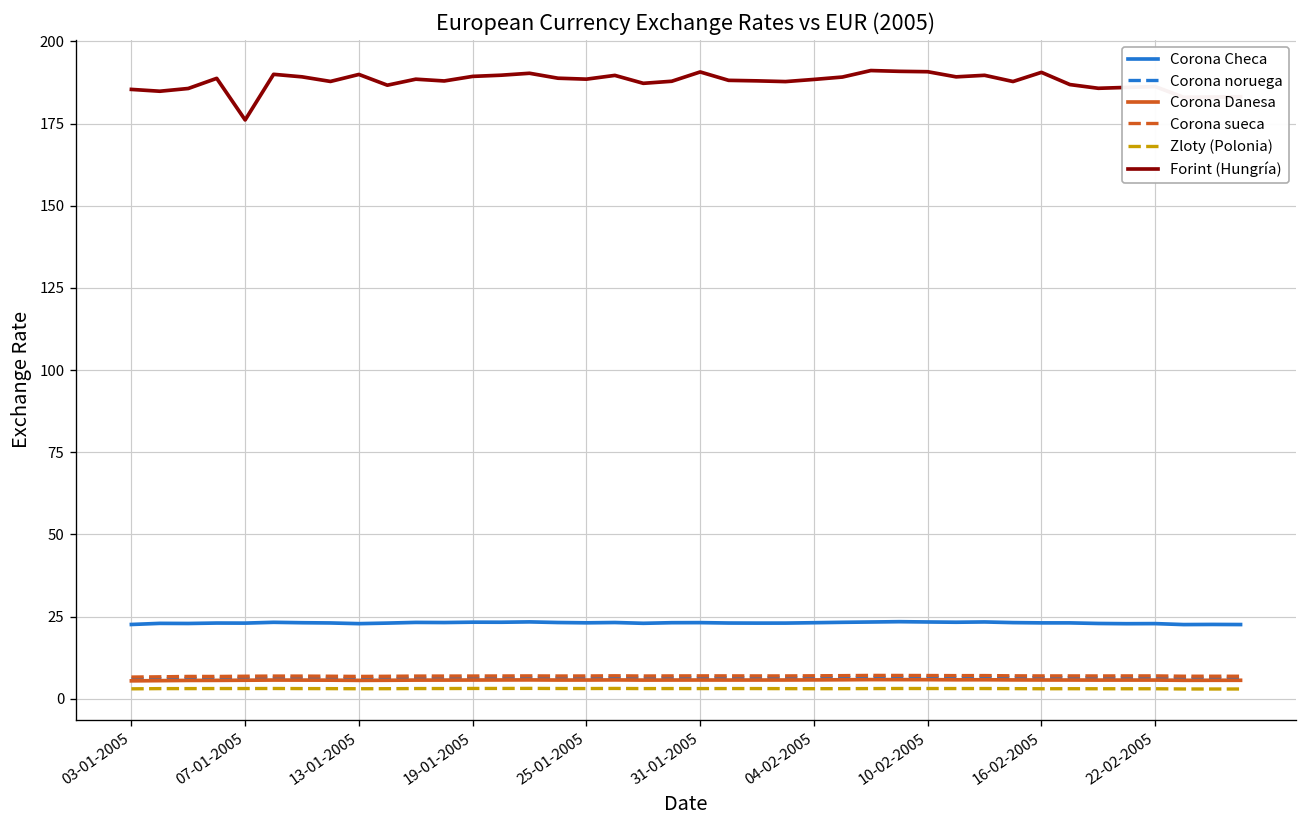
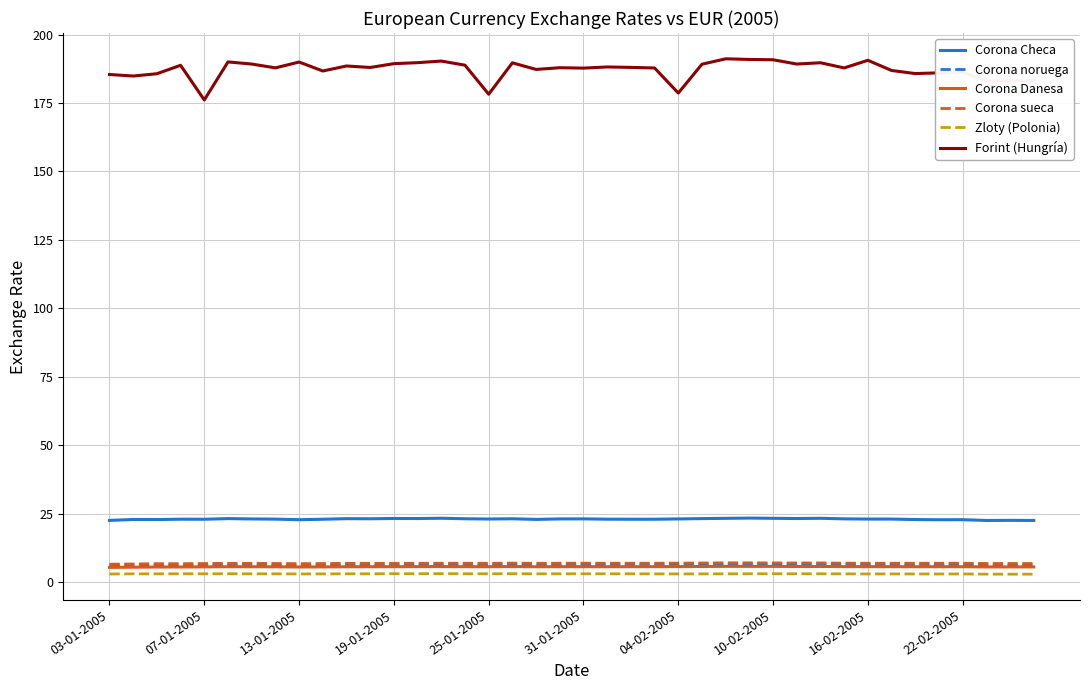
  {
    "Zloty (Polonia)": {
      "03-01-2005": 3,
      "07-01-2005": 3,
      "13-01-2005": 3,
      "19-01-2005": 3,
      "25-01-2005": 3,
      "31-01-2005": 3,
      "04-02-2005": 3,
      "10-02-2005": 3,
      "16-02-2005": 3,
      "22-02-2005": 3
    },
    "Forint (Hungría)": {
      "03-01-2005": 185,
      "07-01-2005": 176,
      "13-01-2005": 190,
      "19-01-2005": 189,
-     "25-01-2005": 189,
-     "31-01-2005": 191,
-     "04-02-2005": 188,
+     "25-01-2005": 178,
+     "31-01-2005": 188,
+     "04-02-2005": 179,
      "10-02-2005": 191,
      "16-02-2005": 191
    }
  }
